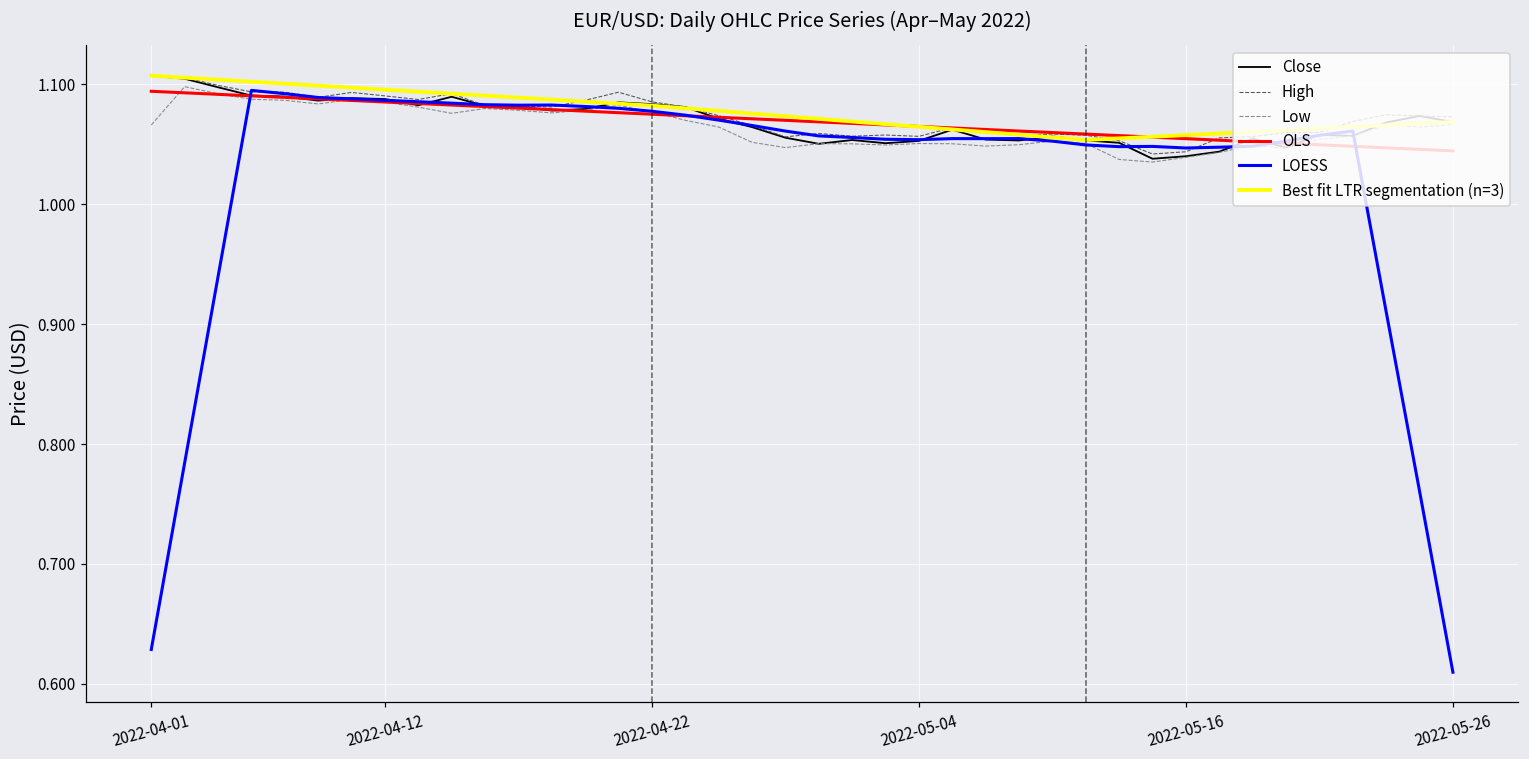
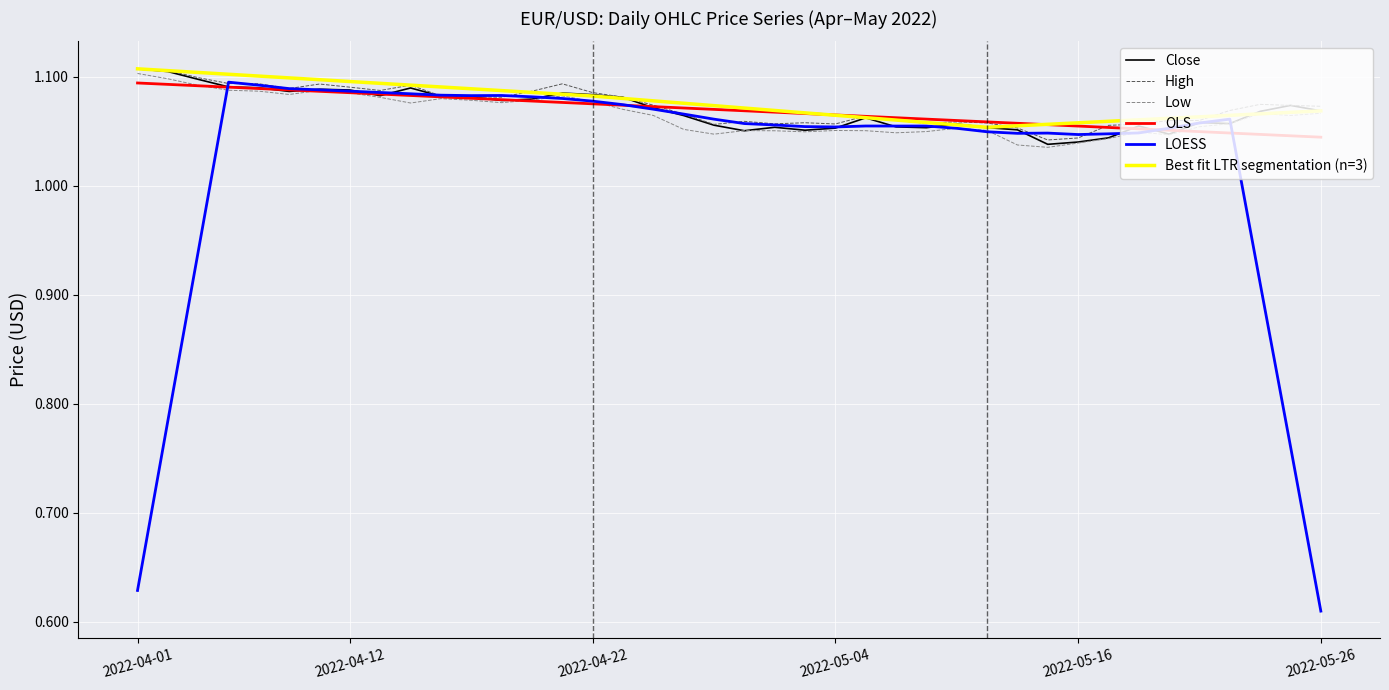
  {
    "High": {
      "2022-04-12": 1.090,
      "2022-05-04": 1.057,
      "2022-05-16": 1.044
    },
    "Low": {
-     "2022-04-01": 1.066
+     "2022-04-01": 1.103
    },
    "OLS": {
      "2022-04-01": 1.094,
      "2022-05-04": 1.065,
      "2022-05-16": 1.055
    },
    "LOESS": {
      "2022-04-01": 0.629,
      "2022-05-16": 1.047,
      "2022-05-26": 0.610
    }
  }
